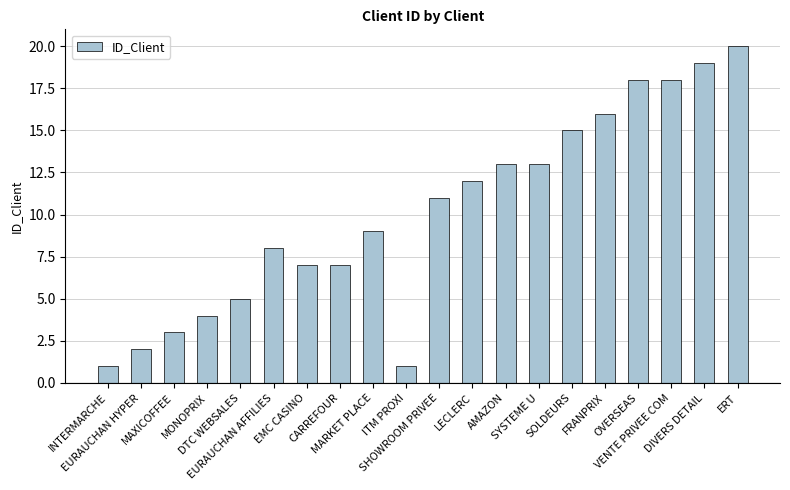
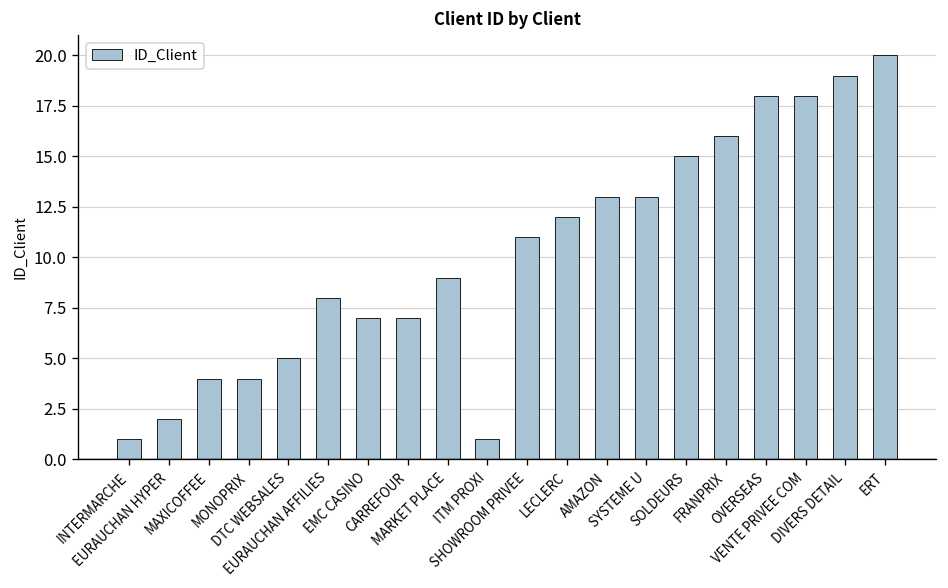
  {
    "INTERMARCHE": 1,
    "EURAUCHAN HYPER": 2,
-   "MAXICOFFEE": 3,
+   "MAXICOFFEE": 4,
    "MONOPRIX": 4,
    "DTC WEBSALES": 5,
    "EURAUCHAN AFFILIES": 8,
    "EMC CASINO": 7,
    "CARREFOUR": 7,
    "MARKET PLACE": 9,
    "ITM PROXI": 1,
    "SHOWROOM PRIVEE": 11,
    "LECLERC": 12,
    "AMAZON": 13,
    "SYSTEME U": 13,
    "SOLDEURS": 15,
    "FRANPRIX": 16,
    "OVERSEAS": 18,
    "VENTE PRIVEE COM": 18,
    "DIVERS DETAIL": 19,
    "ERT": 20
  }
